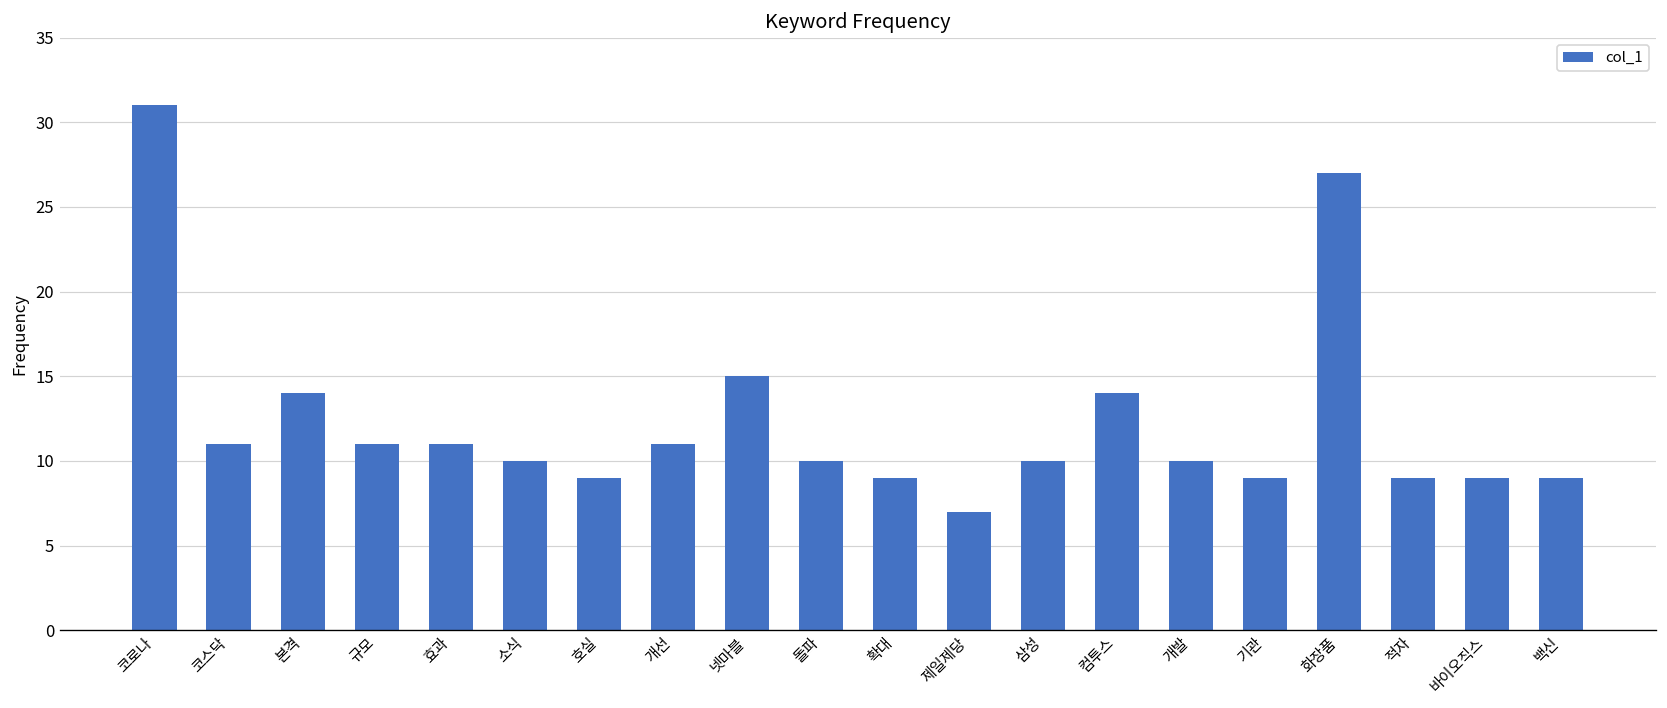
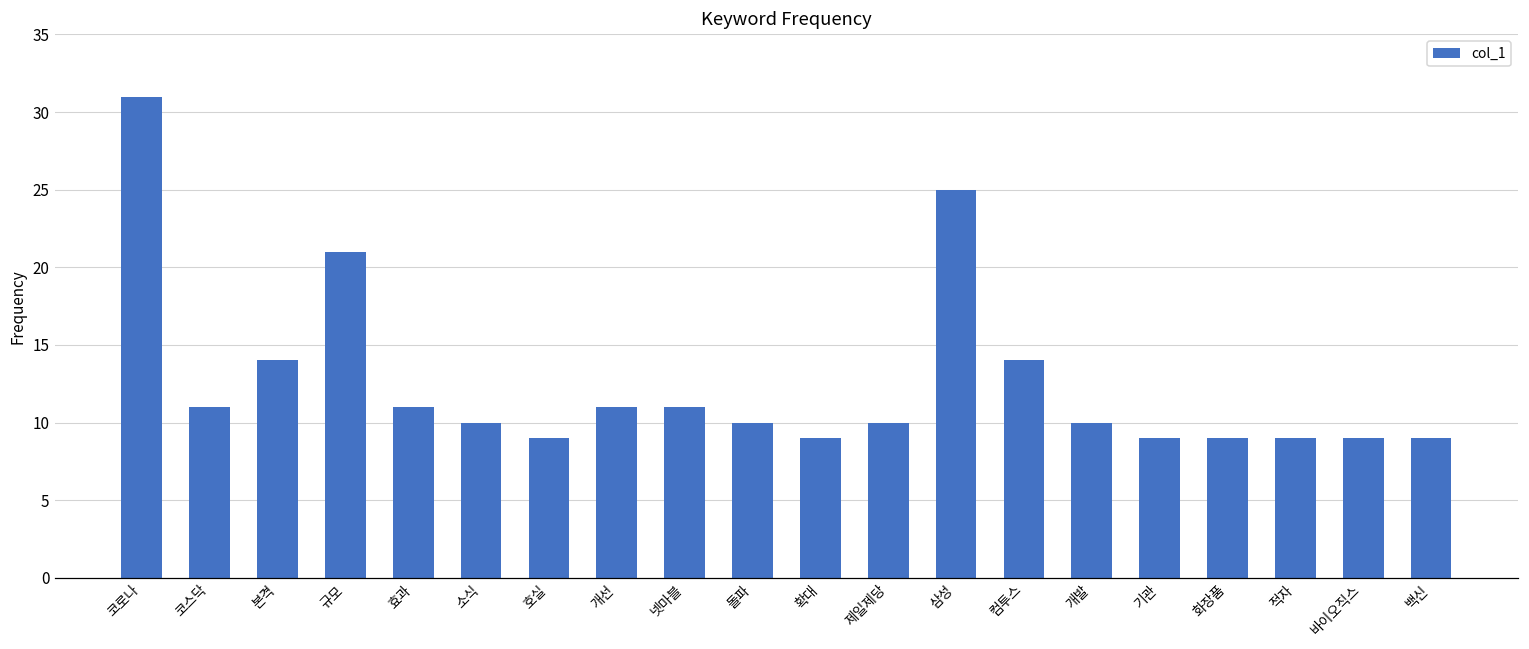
  {
    "코로나": 31,
    "코스닥": 11,
    "본격": 14,
-   "규모": 11,
+   "규모": 21,
    "효과": 11,
    "소식": 10,
    "호실": 9,
    "개선": 11,
-   "넷마블": 15,
+   "넷마블": 11,
    "돌파": 10,
    "확대": 9,
-   "제일제당": 7,
-   "삼성": 10,
+   "제일제당": 10,
+   "삼성": 25,
    "컴투스": 14,
    "개발": 10,
    "기관": 9,
-   "화장품": 27,
+   "화장품": 9,
    "적자": 9,
    "바이오직스": 9,
    "백신": 9
  }
